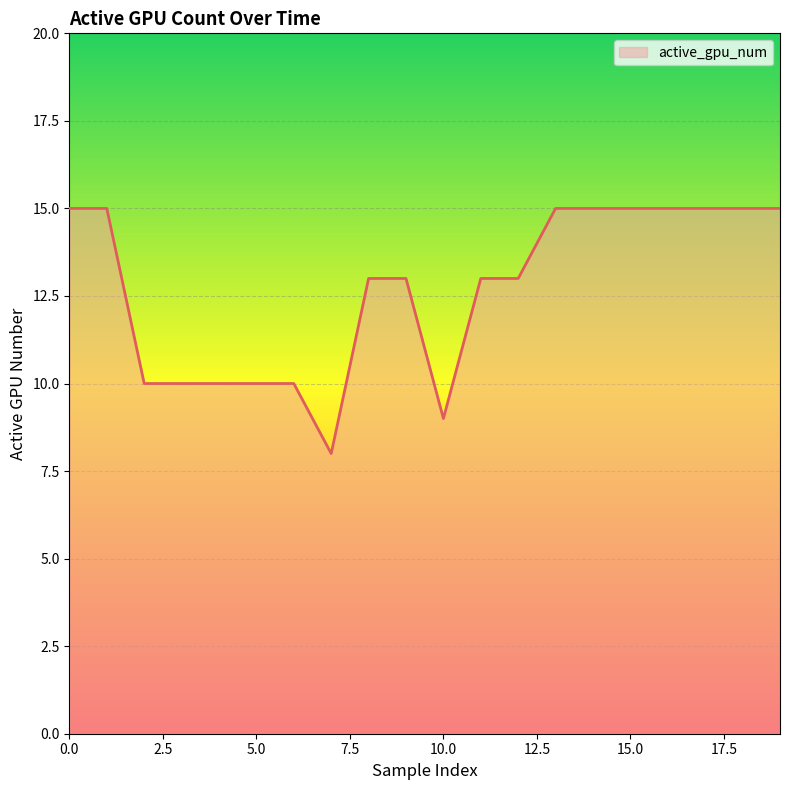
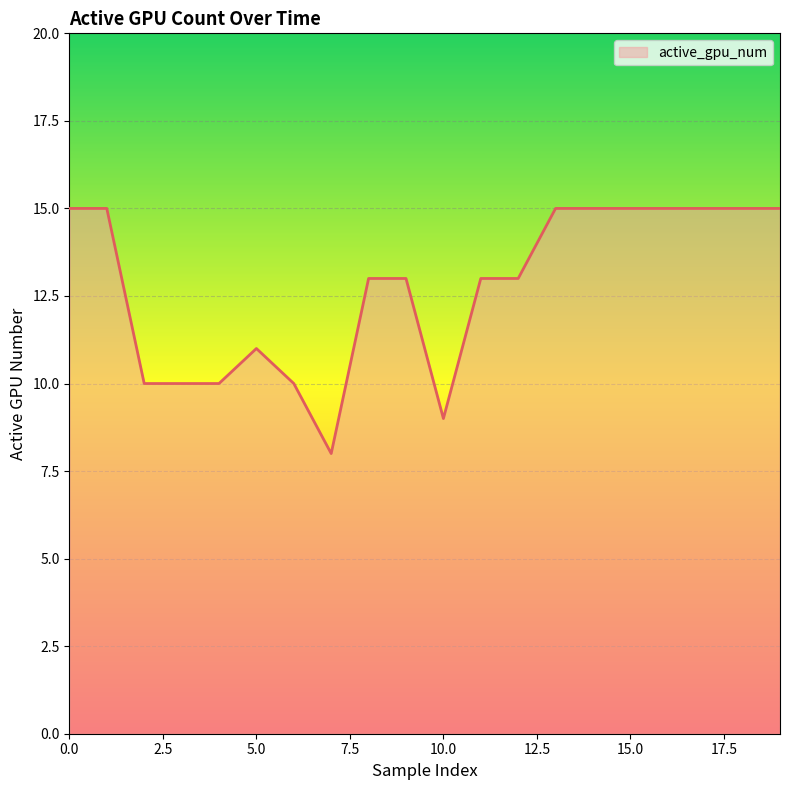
  {
    "0.0": 15,
-   "5.0": 10,
+   "5.0": 11,
    "10.0": 9,
    "15.0": 15
  }
